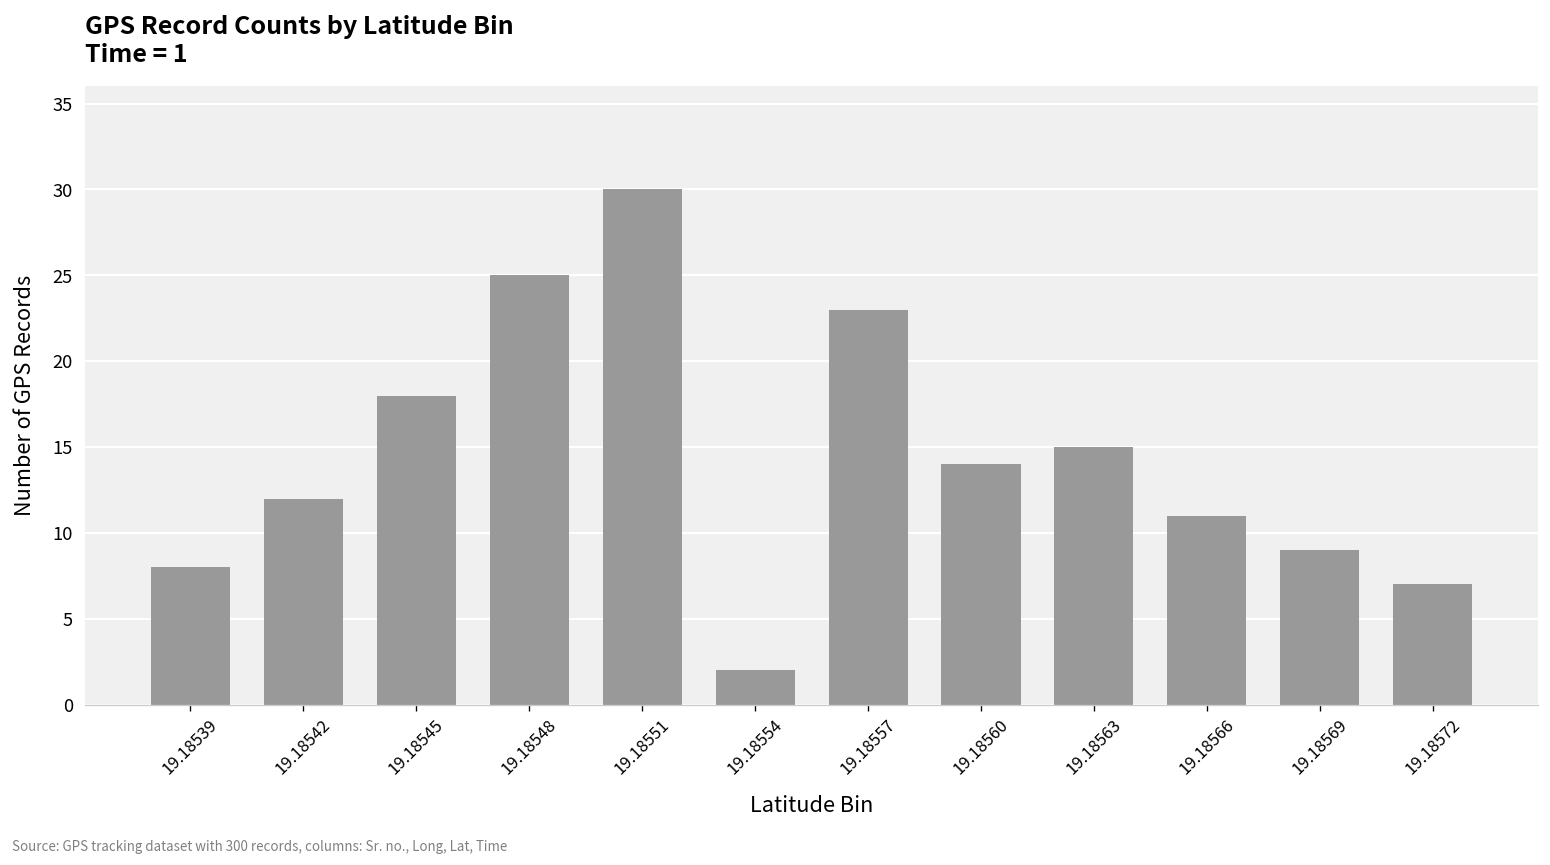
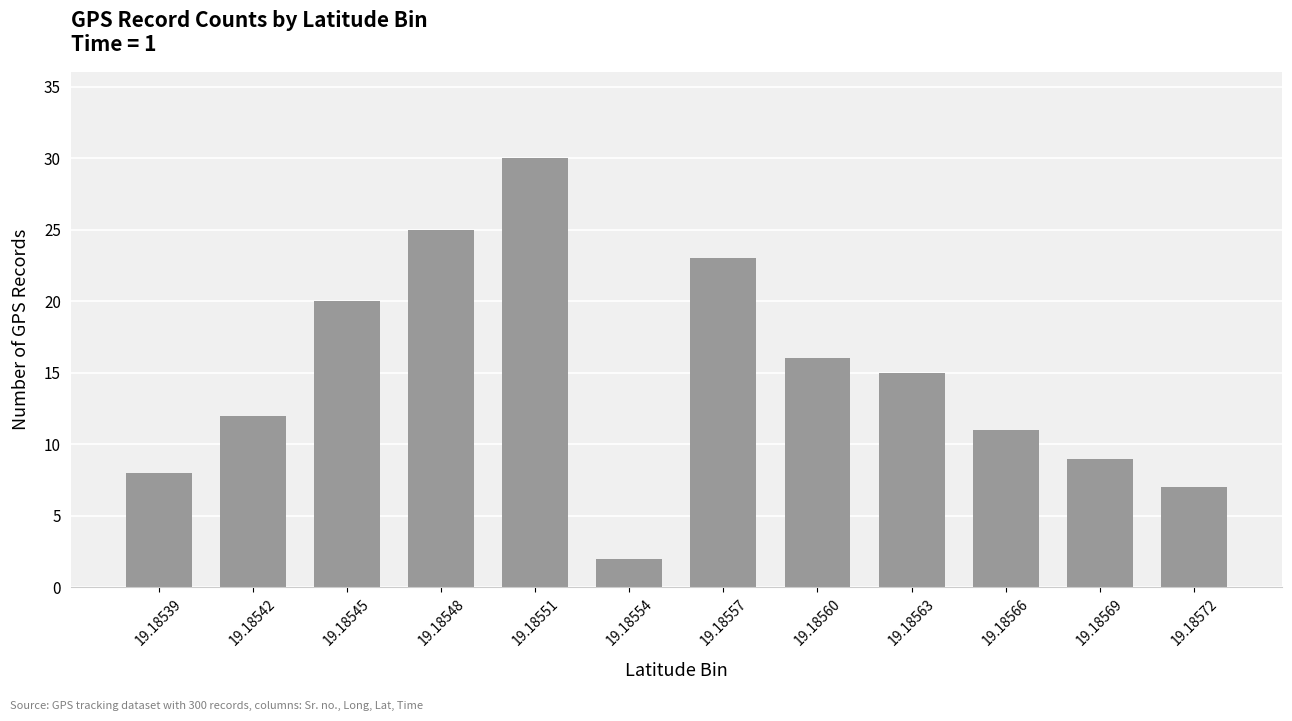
  {
    "19.18539": 8,
    "19.18542": 12,
-   "19.18545": 18,
+   "19.18545": 20,
    "19.18548": 25,
    "19.18551": 30,
    "19.18554": 2,
    "19.18557": 23,
-   "19.18560": 14,
+   "19.18560": 16,
    "19.18563": 15,
    "19.18566": 11,
    "19.18569": 9,
    "19.18572": 7
  }
